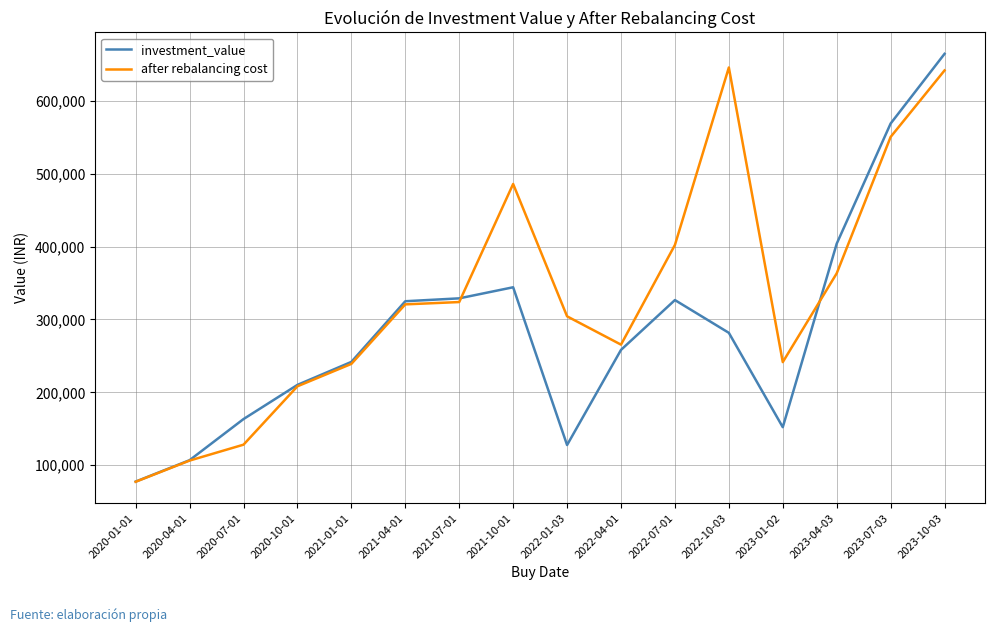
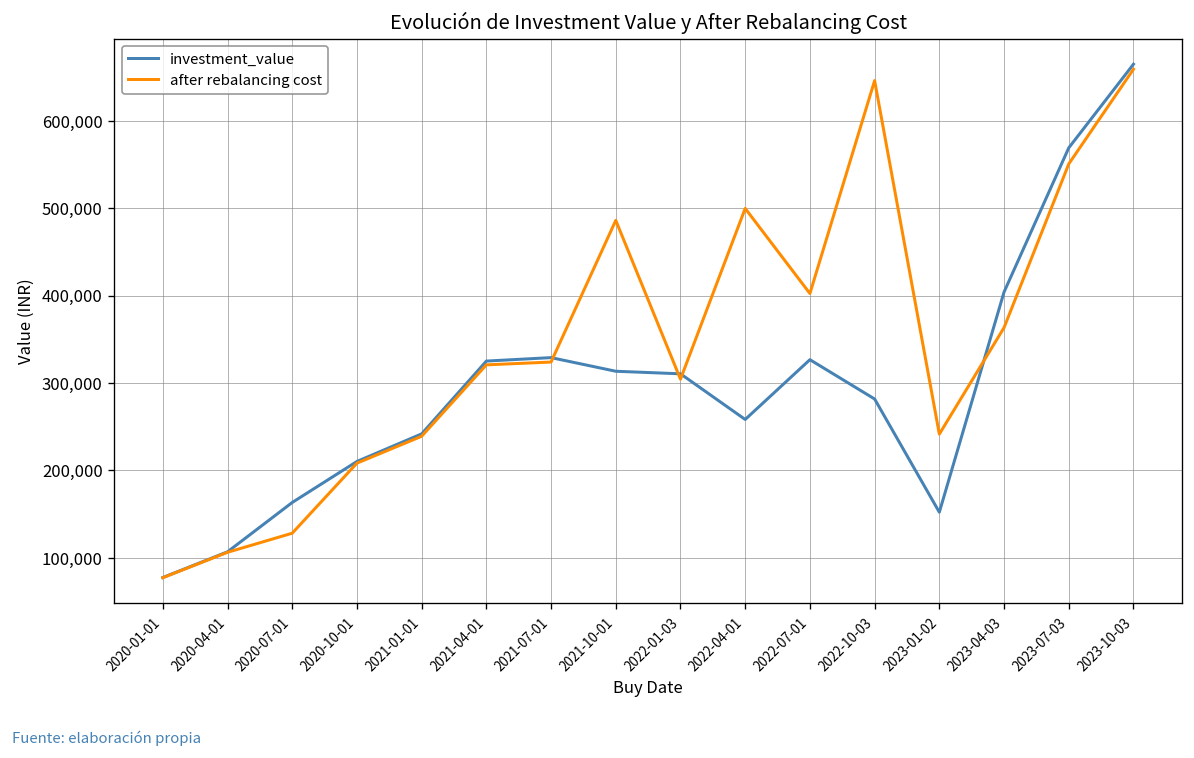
  {
    "investment_value": {
      "2020-07-01": "160,000",
      "2021-04-01": "330,000",
      "2021-07-01": "330,000",
-     "2021-10-01": "340,000",
-     "2022-01-03": "130,000",
+     "2021-10-01": "310,000",
+     "2022-01-03": "310,000",
      "2022-04-01": "260,000",
      "2022-07-01": "330,000",
      "2022-10-03": "280,000",
      "2023-01-02": "150,000",
      "2023-04-03": "400,000",
      "2023-07-03": "570,000",
      "2023-10-03": "660,000"
    },
    "after rebalancing cost": {
      "2020-07-01": "130,000",
      "2021-04-01": "320,000",
      "2021-07-01": "320,000",
      "2021-10-01": "490,000",
      "2022-01-03": "300,000",
-     "2022-04-01": "270,000",
+     "2022-04-01": "500,000",
      "2022-07-01": "400,000",
      "2022-10-03": "650,000",
      "2023-01-02": "240,000",
      "2023-04-03": "360,000",
      "2023-07-03": "550,000",
-     "2023-10-03": "640,000"
+     "2023-10-03": "660,000"
    }
  }
